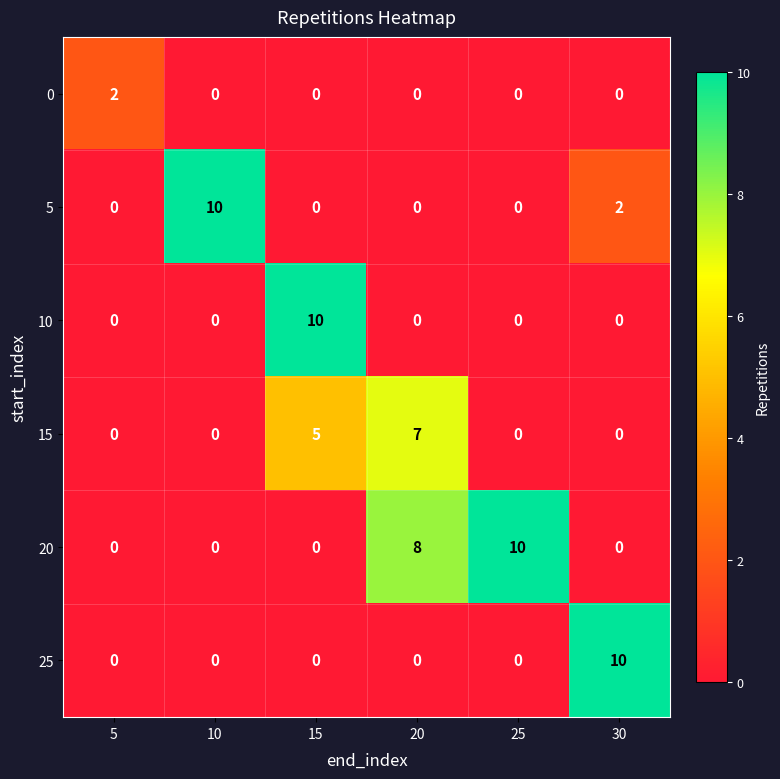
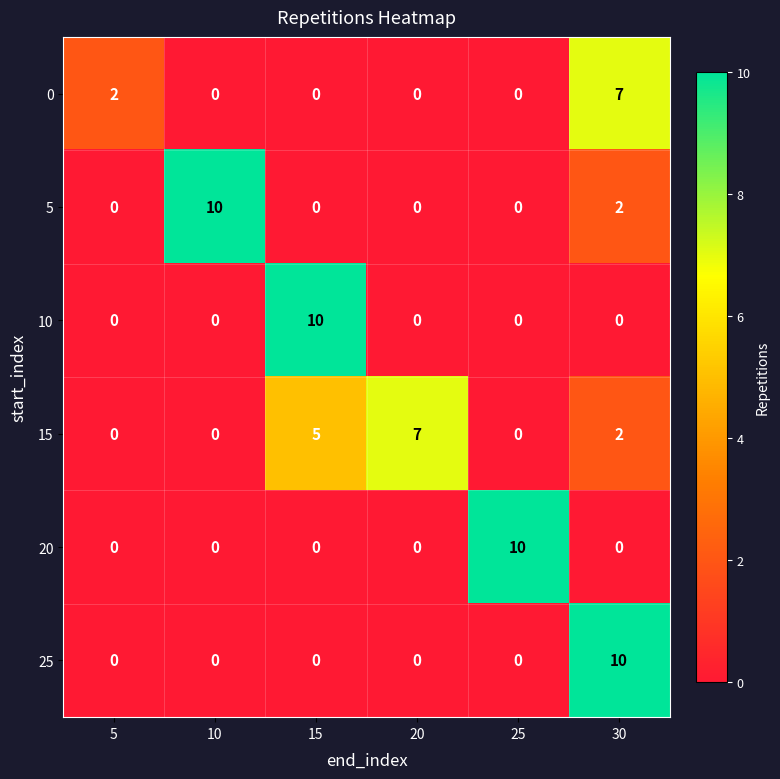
  {
    "0": {
      "5": 2,
      "10": 0,
      "15": 0,
      "20": 0,
      "25": 0,
-     "30": 0
+     "30": 7
    },
    "5": {
      "5": 0,
      "10": 10,
      "15": 0,
      "20": 0,
      "25": 0,
      "30": 2
    },
    "10": {
      "5": 0,
      "10": 0,
      "15": 10,
      "20": 0,
      "25": 0,
      "30": 0
    },
    "15": {
      "5": 0,
      "10": 0,
      "15": 5,
      "20": 7,
      "25": 0,
-     "30": 0
+     "30": 2
    },
    "20": {
      "5": 0,
      "10": 0,
      "15": 0,
-     "20": 8,
+     "20": 0,
      "25": 10,
      "30": 0
    },
    "25": {
      "5": 0,
      "10": 0,
      "15": 0,
      "20": 0,
      "25": 0,
      "30": 10
    }
  }
